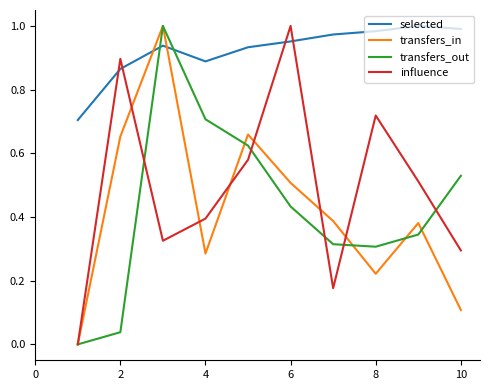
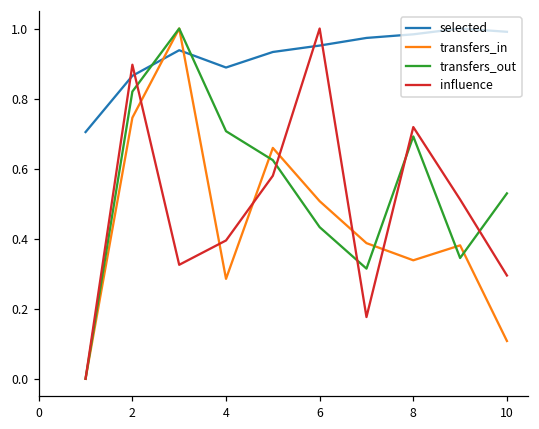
  {
    "selected": {
      "2": 0.86,
      "4": 0.89,
      "6": 0.95
    },
    "transfers_in": {
-     "2": 0.65,
+     "2": 0.75,
      "4": 0.29,
      "6": 0.51,
-     "8": 0.22,
+     "8": 0.34,
      "10": 0.11
    },
    "transfers_out": {
-     "2": 0.04,
+     "2": 0.82,
      "4": 0.71,
      "6": 0.43,
-     "8": 0.31,
+     "8": 0.69,
      "10": 0.53
    },
    "influence": {
      "2": 0.90,
      "4": 0.39,
      "6": 1.00,
      "8": 0.72,
      "10": 0.29
    }
  }
